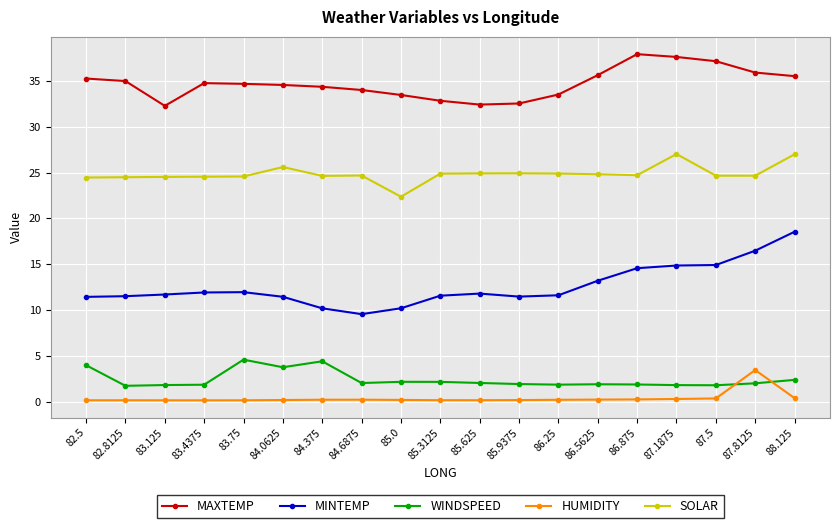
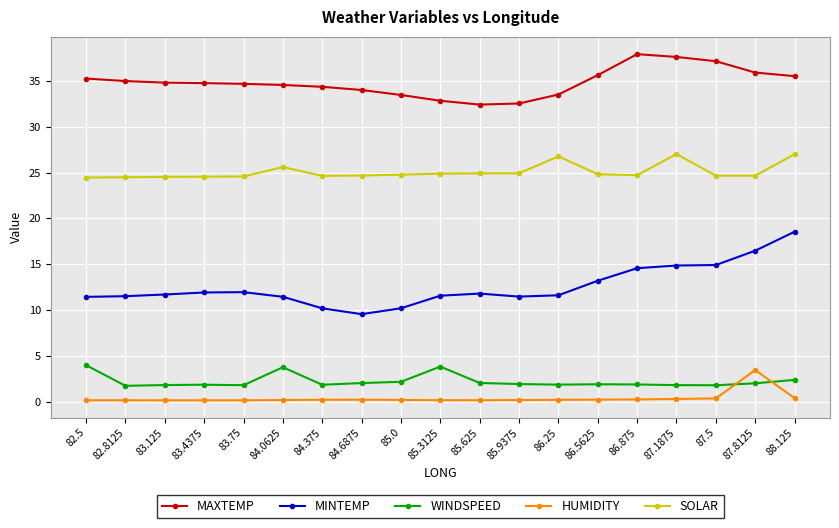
  {
    "MAXTEMP": {
      "82.5": 35,
      "82.8125": 35,
-     "83.125": 32,
+     "83.125": 35,
      "83.4375": 35,
      "83.75": 35,
      "84.0625": 35,
      "84.375": 34,
      "84.6875": 34,
      "85.0": 33,
      "85.3125": 33,
      "85.625": 32,
      "85.9375": 33,
      "86.25": 33,
      "86.5625": 36,
      "86.875": 38,
      "87.1875": 38,
      "87.5": 37,
      "87.8125": 36,
      "88.125": 35
    },
    "MINTEMP": {
      "82.5": 11,
      "82.8125": 12,
      "83.125": 12,
      "83.4375": 12,
      "83.75": 12,
      "84.0625": 11,
      "84.375": 10,
      "84.6875": 10,
      "85.0": 10,
      "85.3125": 12,
      "85.625": 12,
      "85.9375": 11,
      "86.25": 12,
      "86.5625": 13,
      "86.875": 15,
      "87.1875": 15,
      "87.5": 15,
      "87.8125": 16,
      "88.125": 19
    },
    "WINDSPEED": {
      "82.5": 4,
      "82.8125": 2,
      "83.125": 2,
      "83.4375": 2,
-     "83.75": 5,
+     "83.75": 2,
      "84.0625": 4,
-     "84.375": 4,
+     "84.375": 2,
      "84.6875": 2,
      "85.0": 2,
-     "85.3125": 2,
+     "85.3125": 4,
      "85.625": 2,
      "85.9375": 2,
      "86.25": 2,
      "86.5625": 2,
      "86.875": 2,
      "87.1875": 2,
      "87.5": 2,
      "87.8125": 2,
      "88.125": 2
    },
    "HUMIDITY": {
      "82.5": 0,
      "82.8125": 0,
      "83.125": 0,
      "83.4375": 0,
      "83.75": 0,
      "84.0625": 0,
      "84.375": 0,
      "84.6875": 0,
      "85.0": 0,
      "85.3125": 0,
      "85.625": 0,
      "85.9375": 0,
      "86.25": 0,
      "86.5625": 0,
      "86.875": 0,
      "87.1875": 0,
      "87.5": 0,
      "87.8125": 4,
      "88.125": 0
    },
    "SOLAR": {
      "82.5": 24,
      "82.8125": 24,
      "83.125": 25,
      "83.4375": 25,
      "83.75": 25,
      "84.0625": 26,
      "84.375": 25,
      "84.6875": 25,
-     "85.0": 22,
+     "85.0": 25,
      "85.3125": 25,
      "85.625": 25,
      "85.9375": 25,
-     "86.25": 25,
+     "86.25": 27,
      "86.5625": 25,
      "86.875": 25,
      "87.1875": 27,
      "87.5": 25,
      "87.8125": 25,
      "88.125": 27
    }
  }
